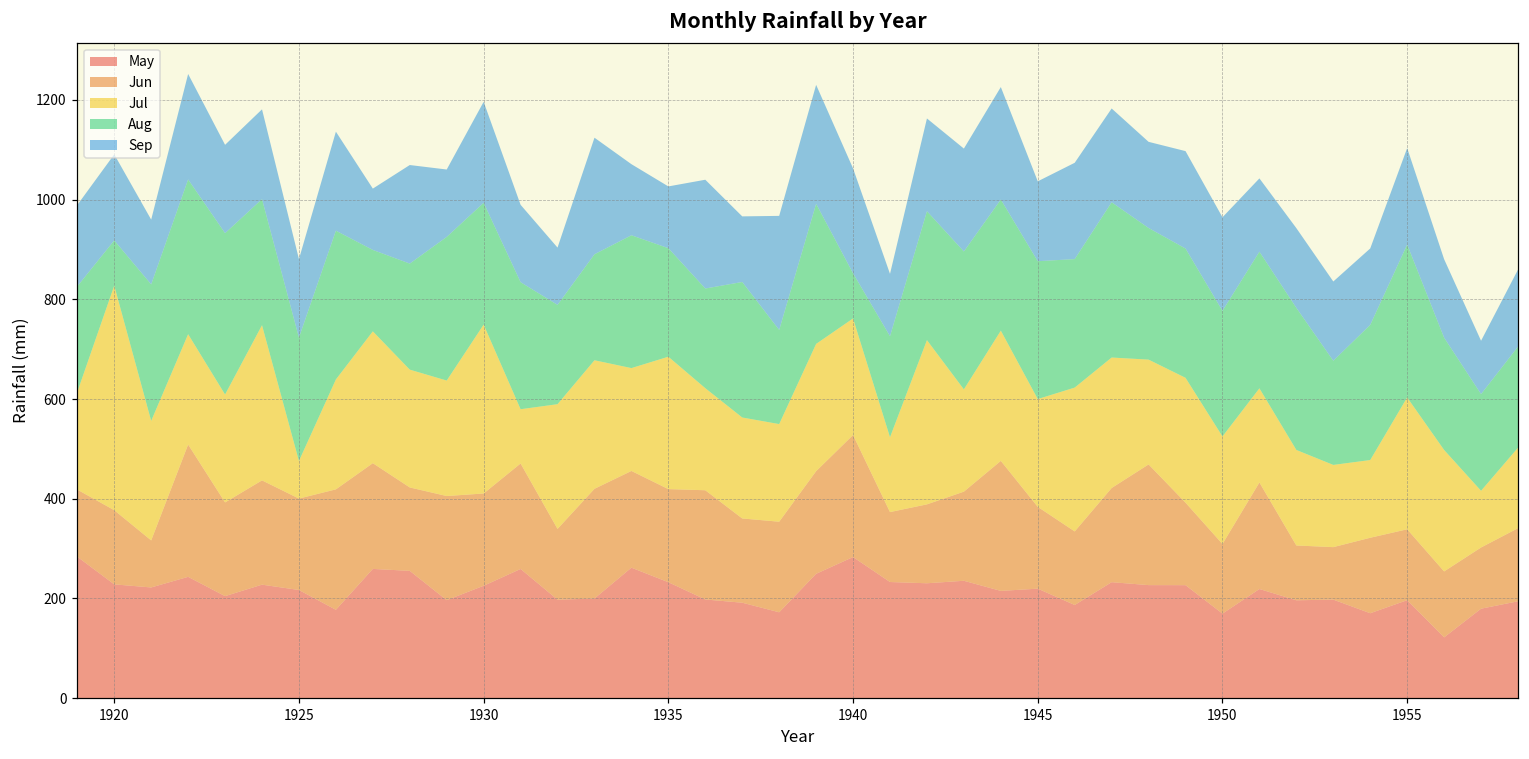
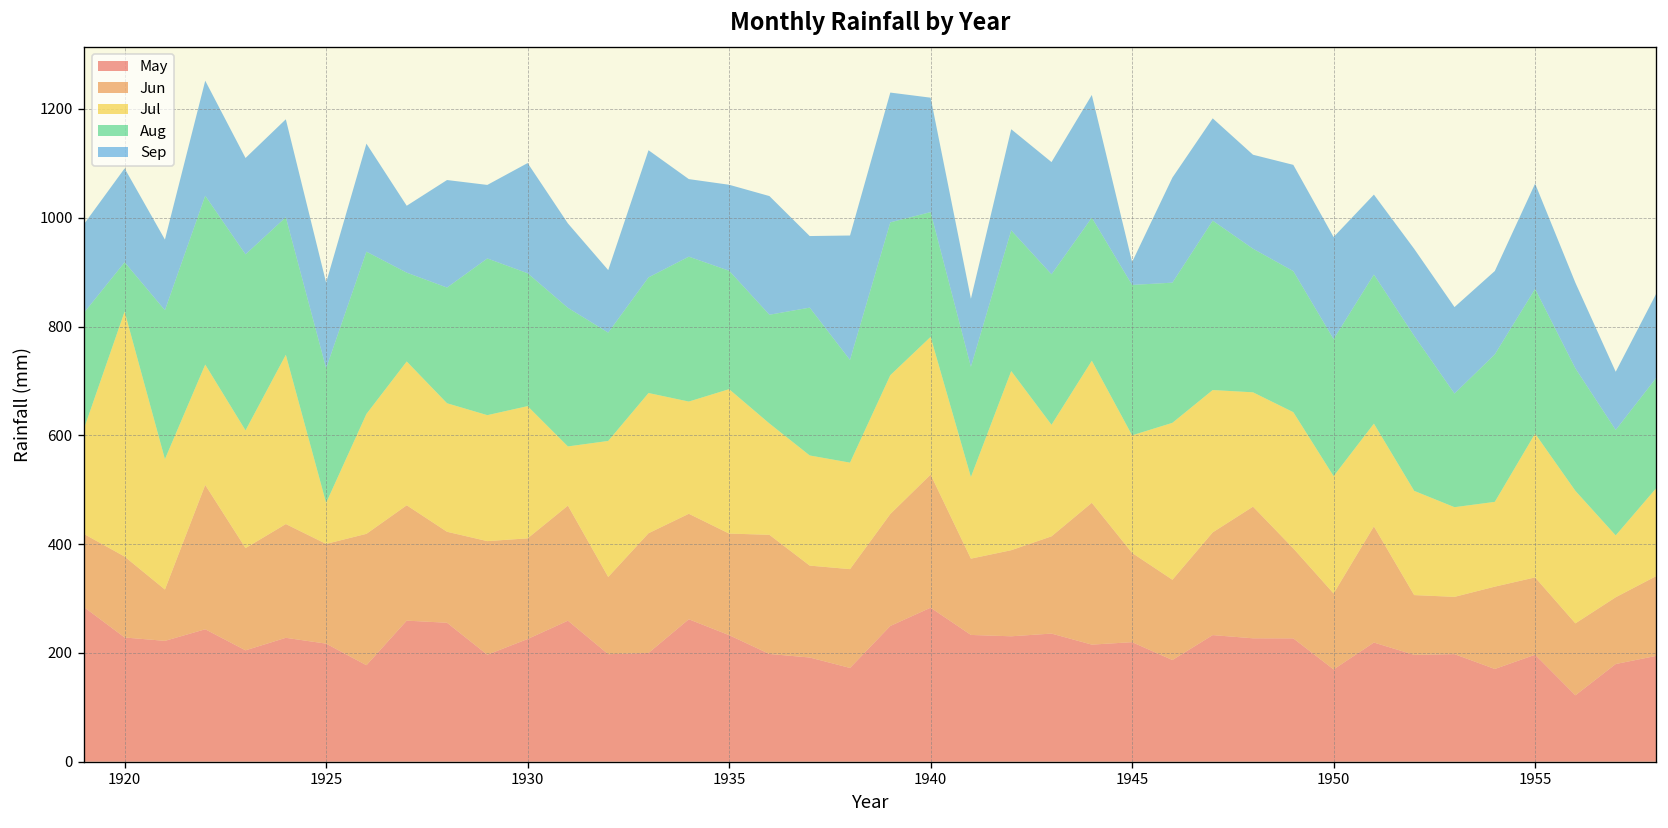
  {
    "Jul": {
      "1920": 450,
      "1925": 80,
-     "1930": 340,
+     "1930": 240,
      "1935": 270,
-     "1940": 230,
+     "1940": 250,
      "1945": 220,
      "1950": 220,
      "1955": 260
    },
    "Aug": {
      "1920": 90,
      "1925": 250,
      "1930": 240,
      "1935": 220,
-     "1940": 90,
+     "1940": 230,
      "1945": 280,
      "1950": 250,
-     "1955": 310
+     "1955": 270
    },
    "Sep": {
      "1925": 160,
      "1930": 200,
-     "1935": 120,
+     "1935": 160,
      "1940": 210,
-     "1945": 160,
+     "1945": 40,
      "1950": 190,
      "1955": 190
    }
  }
